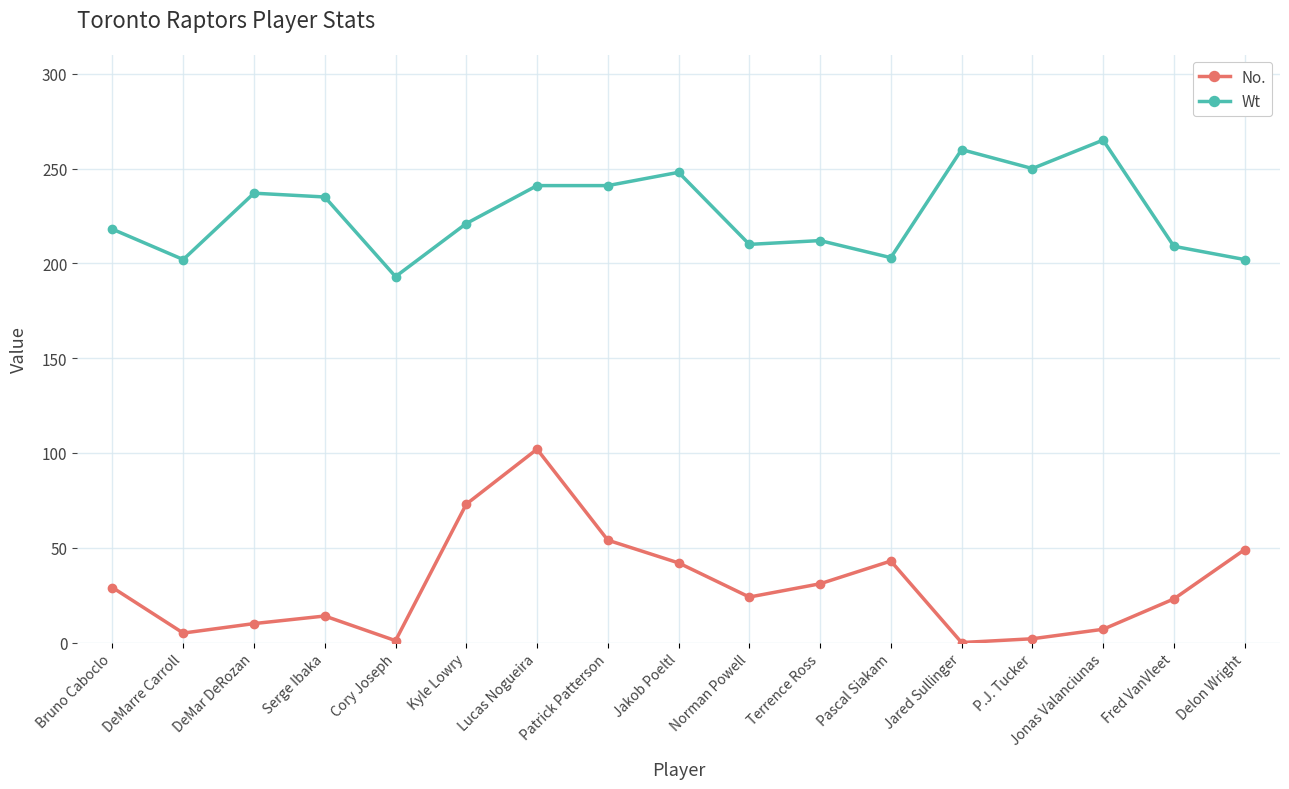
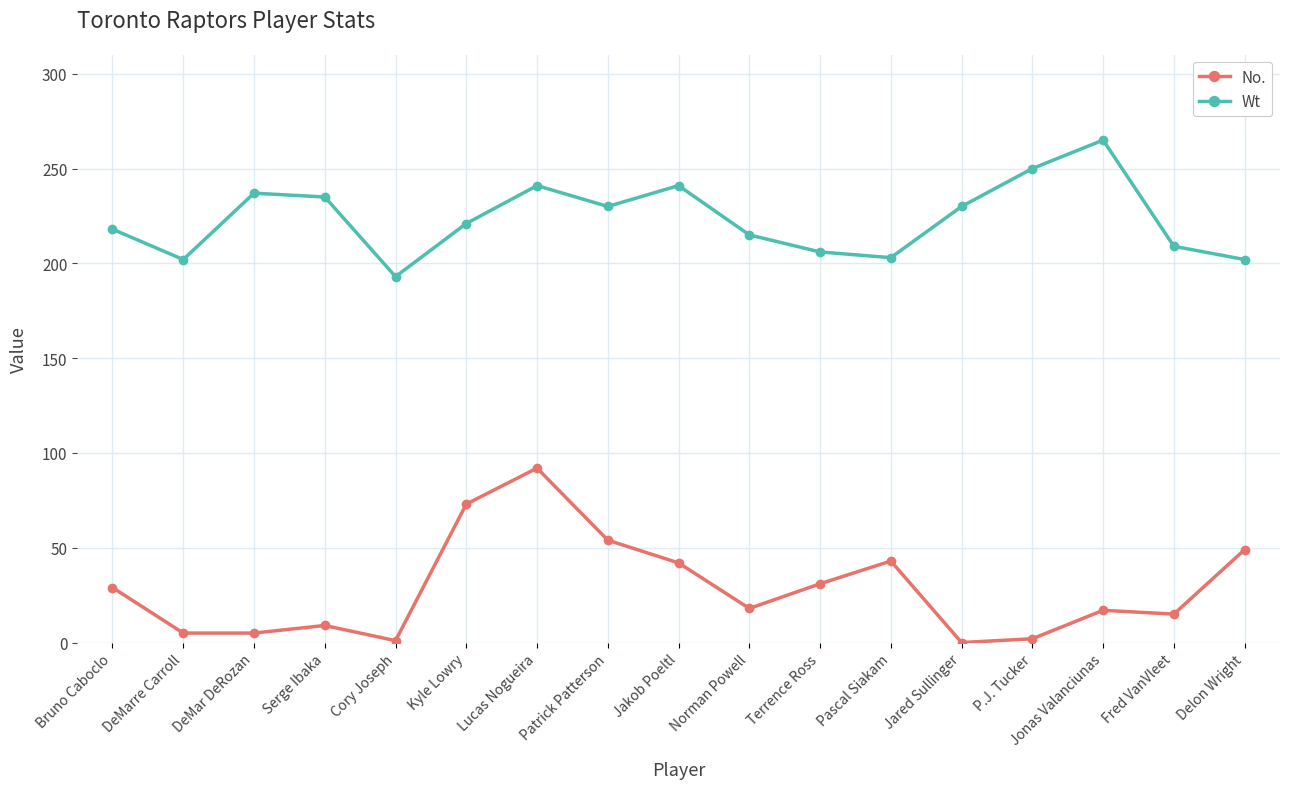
  {
    "No.": {
      "Bruno Caboclo": 29,
      "DeMarre Carroll": 5,
-     "DeMar DeRozan": 10,
-     "Serge Ibaka": 14,
+     "DeMar DeRozan": 5,
+     "Serge Ibaka": 9,
      "Cory Joseph": 1,
      "Kyle Lowry": 73,
-     "Lucas Nogueira": 102,
+     "Lucas Nogueira": 92,
      "Patrick Patterson": 54,
      "Jakob Poeltl": 42,
-     "Norman Powell": 24,
+     "Norman Powell": 18,
      "Terrence Ross": 31,
      "Pascal Siakam": 43,
      "Jared Sullinger": 0,
      "P.J. Tucker": 2,
-     "Jonas Valanciunas": 7,
-     "Fred VanVleet": 23,
+     "Jonas Valanciunas": 17,
+     "Fred VanVleet": 15,
      "Delon Wright": 49
    },
    "Wt": {
      "Bruno Caboclo": 218,
      "DeMarre Carroll": 202,
      "DeMar DeRozan": 237,
      "Serge Ibaka": 235,
      "Cory Joseph": 193,
      "Kyle Lowry": 221,
      "Lucas Nogueira": 241,
-     "Patrick Patterson": 241,
-     "Jakob Poeltl": 248,
-     "Norman Powell": 210,
-     "Terrence Ross": 212,
+     "Patrick Patterson": 230,
+     "Jakob Poeltl": 241,
+     "Norman Powell": 215,
+     "Terrence Ross": 206,
      "Pascal Siakam": 203,
-     "Jared Sullinger": 260,
+     "Jared Sullinger": 230,
      "P.J. Tucker": 250,
      "Jonas Valanciunas": 265,
      "Fred VanVleet": 209,
      "Delon Wright": 202
    }
  }
